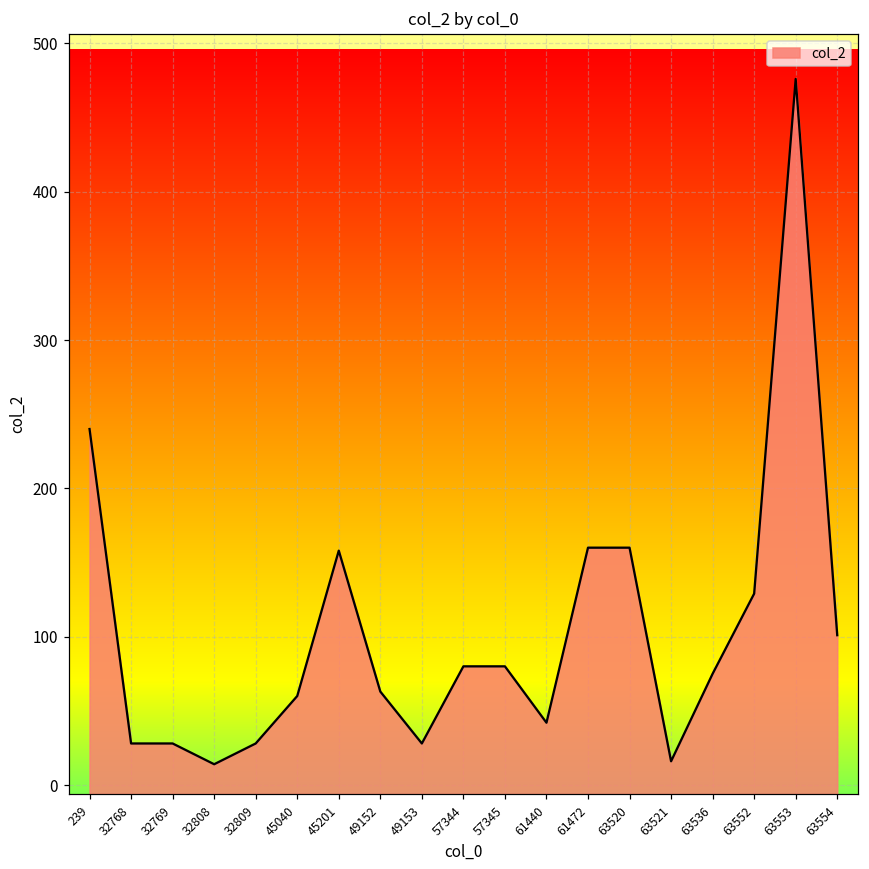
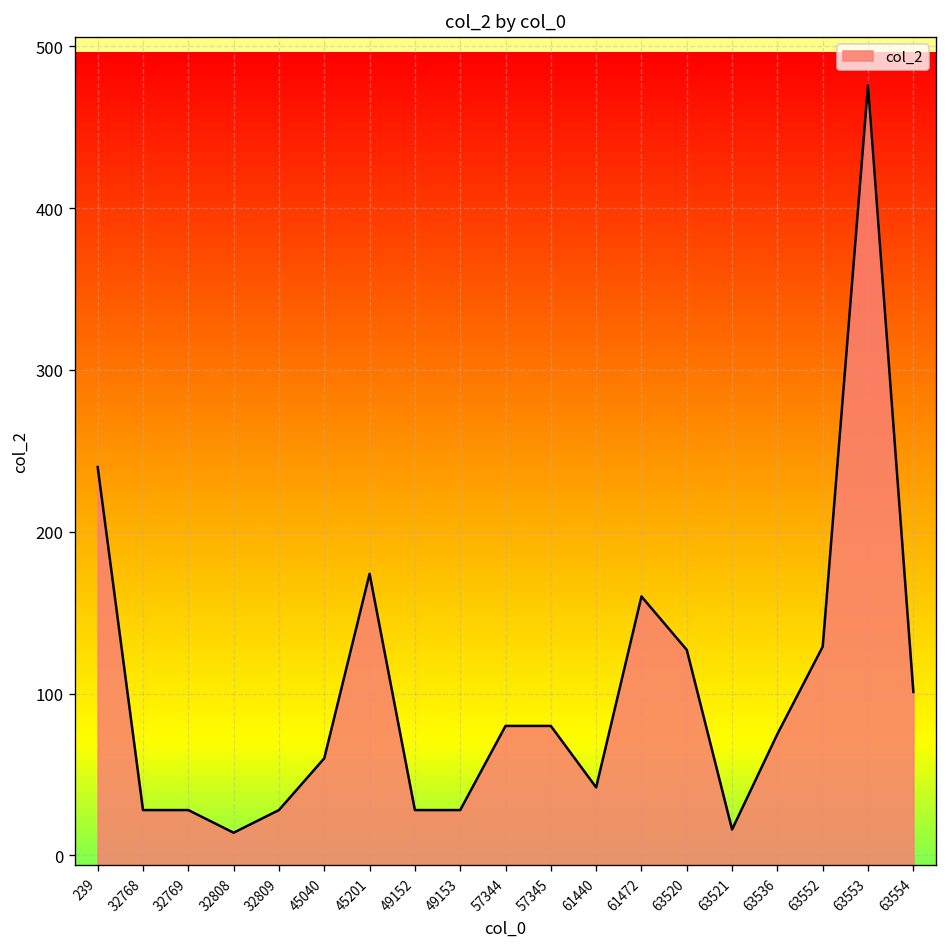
  {
    "239": 240,
    "32768": 28,
    "32769": 28,
    "32808": 14,
    "32809": 28,
    "45040": 60,
-   "45201": 158,
-   "49152": 63,
+   "45201": 174,
+   "49152": 28,
    "49153": 28,
    "57344": 80,
    "57345": 80,
    "61440": 42,
    "61472": 160,
-   "63520": 160,
+   "63520": 127,
    "63521": 16,
    "63536": 75,
    "63552": 129,
    "63553": 476,
    "63554": 101
  }
